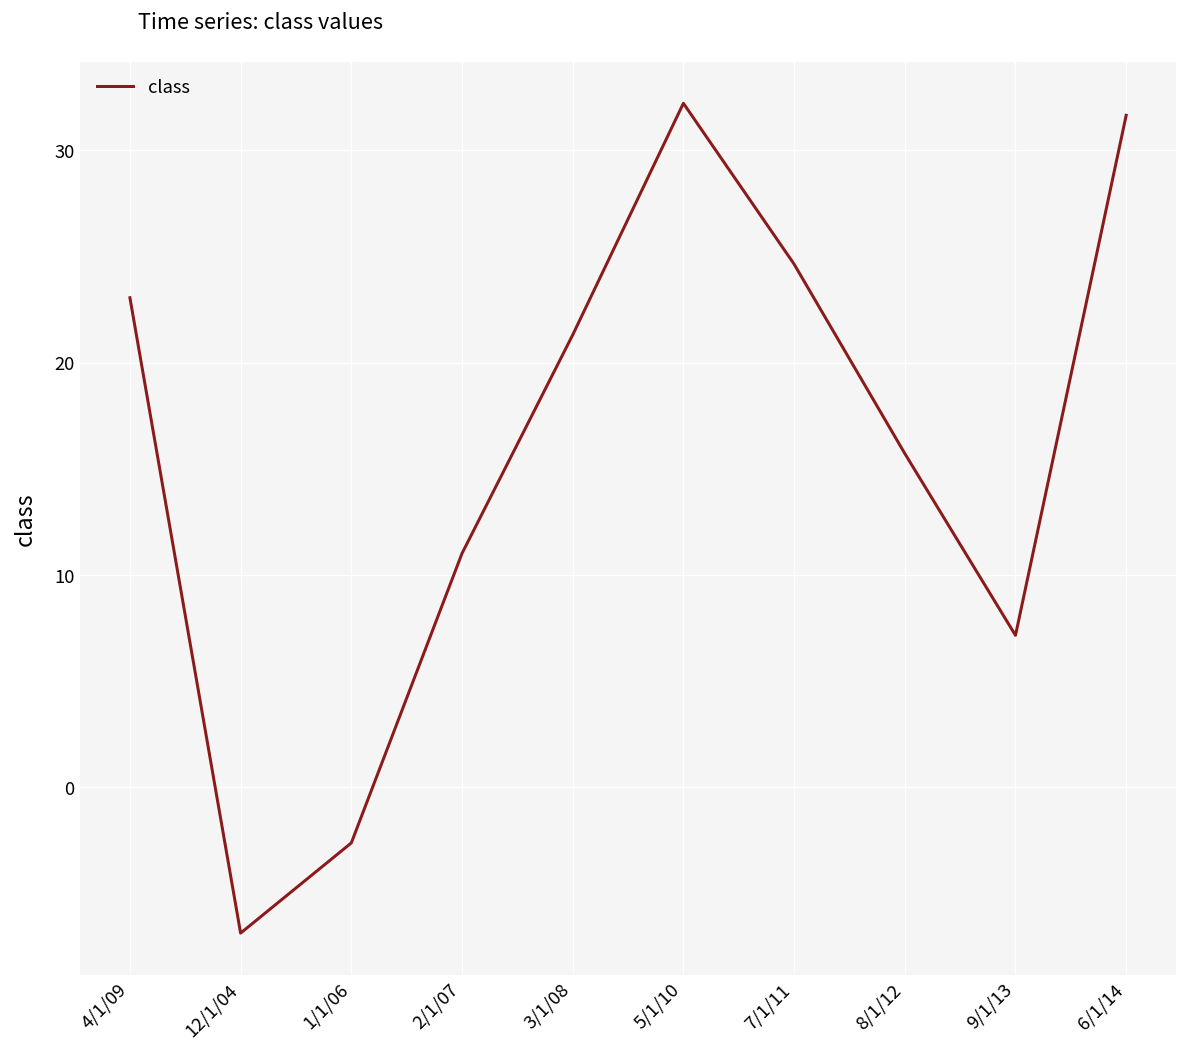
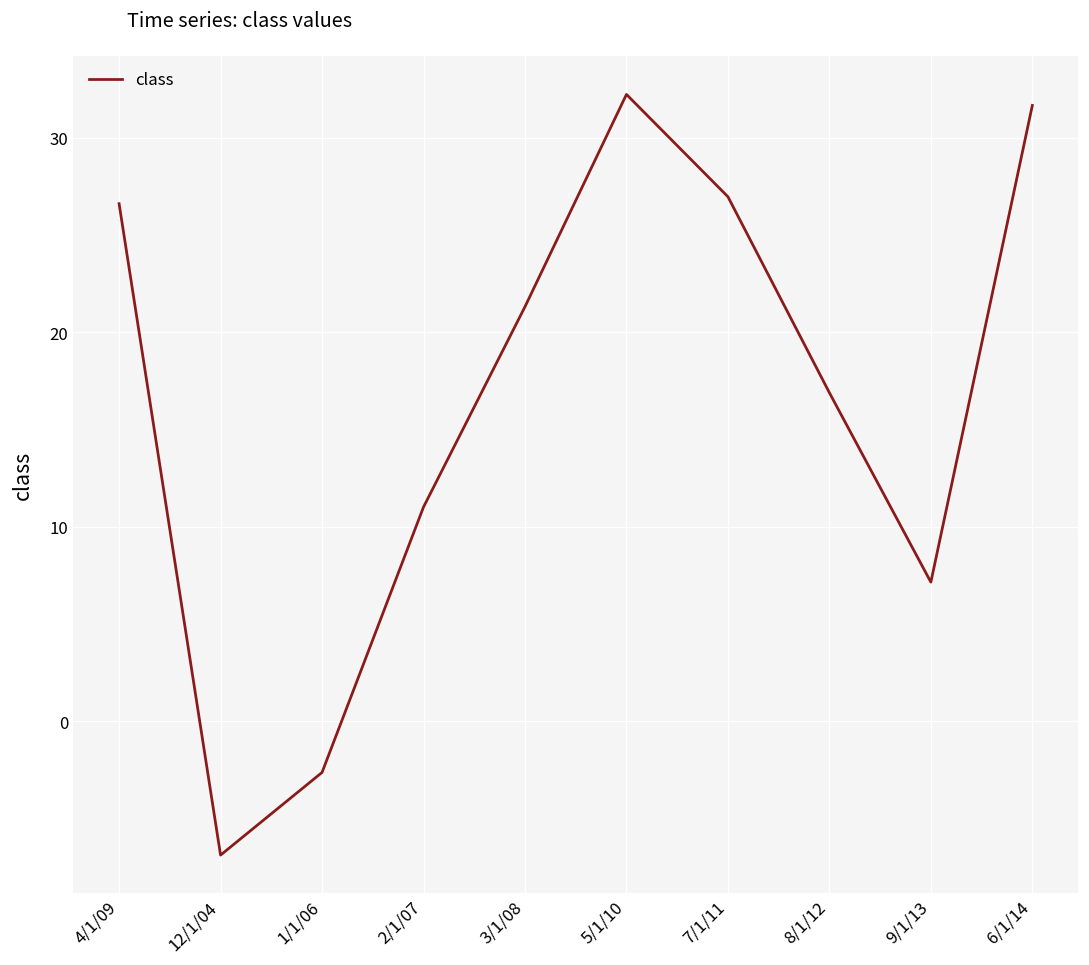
  {
-   "4/1/09": 23.1,
+   "4/1/09": 26.6,
    "12/1/04": -6.9,
    "1/1/06": -2.6,
    "2/1/07": 11.0,
    "3/1/08": 21.3,
    "5/1/10": 32.2,
-   "7/1/11": 24.6,
-   "8/1/12": 15.7,
+   "7/1/11": 27.0,
+   "8/1/12": 16.9,
    "9/1/13": 7.2,
    "6/1/14": 31.7
  }
